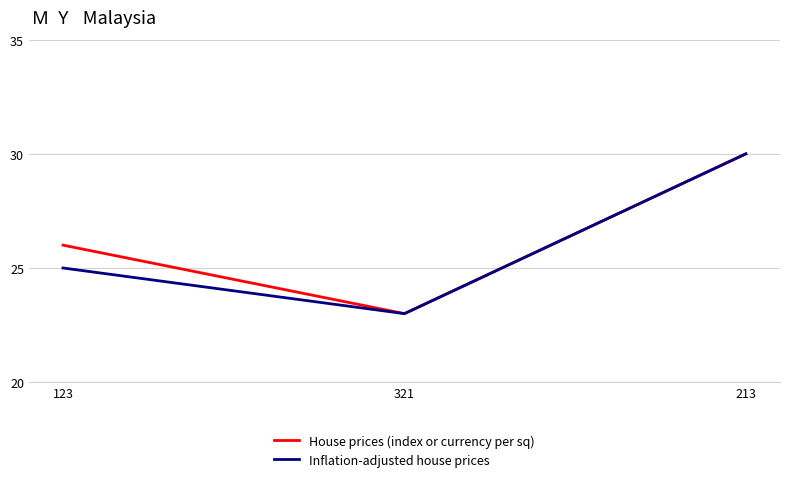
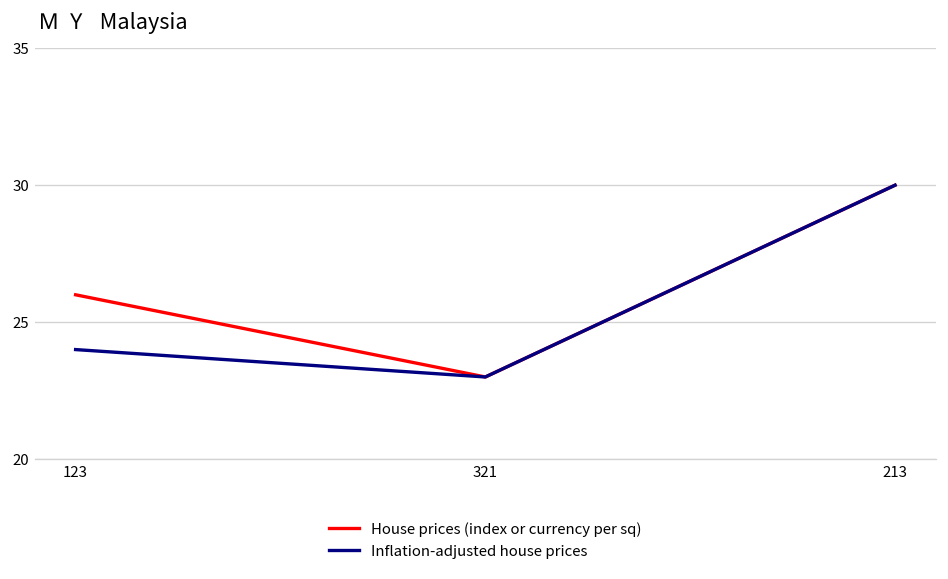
  {
    "House prices (index or currency per sq)": {
      "123": 26
    },
    "Inflation-adjusted house prices": {
-     "123": 25
+     "123": 24
    }
  }
